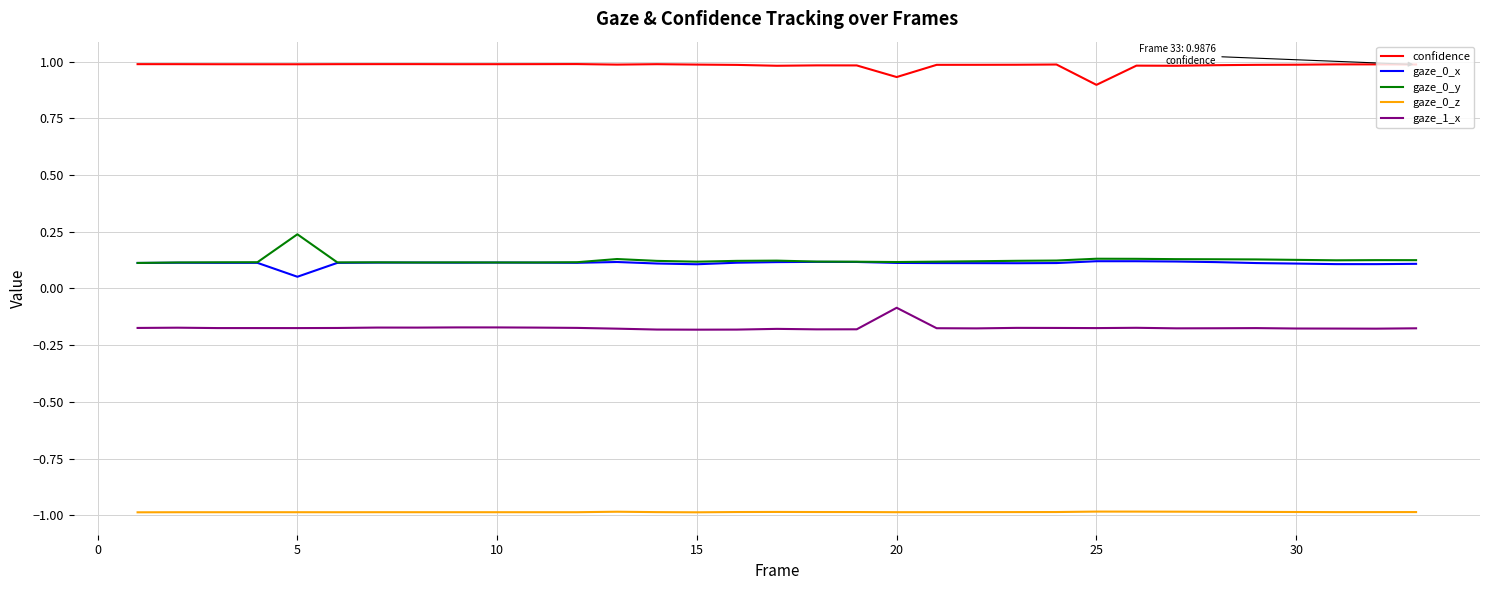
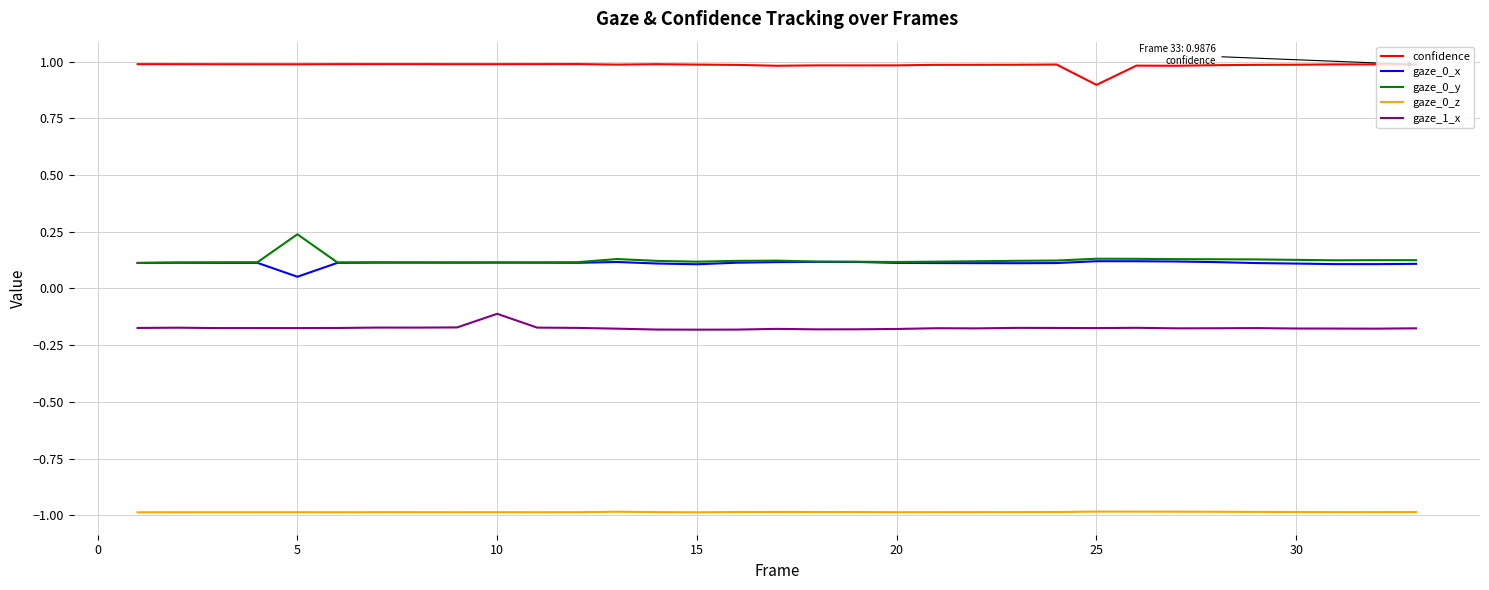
  {
    "confidence": {
      "5": 0.99,
      "10": 0.99,
      "15": 0.99,
-     "20": 0.93,
+     "20": 0.98,
      "25": 0.90
    },
    "gaze_0_x": {
      "5": 0.05,
      "15": 0.11,
      "30": 0.11
    },
    "gaze_0_y": {
      "5": 0.24,
      "15": 0.12,
      "30": 0.13
    },
    "gaze_0_z": {
      "5": -0.99,
      "10": -0.99,
      "15": -0.99,
      "20": -0.99,
      "25": -0.98,
      "30": -0.99
    },
    "gaze_1_x": {
      "5": -0.17,
-     "10": -0.17,
+     "10": -0.11,
      "15": -0.18,
-     "20": -0.09,
+     "20": -0.18,
      "25": -0.17,
      "30": -0.18
    }
  }
